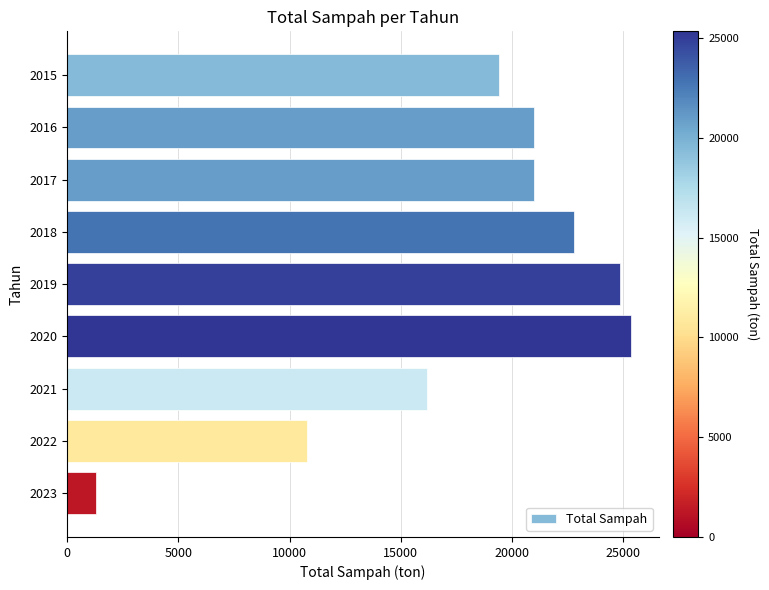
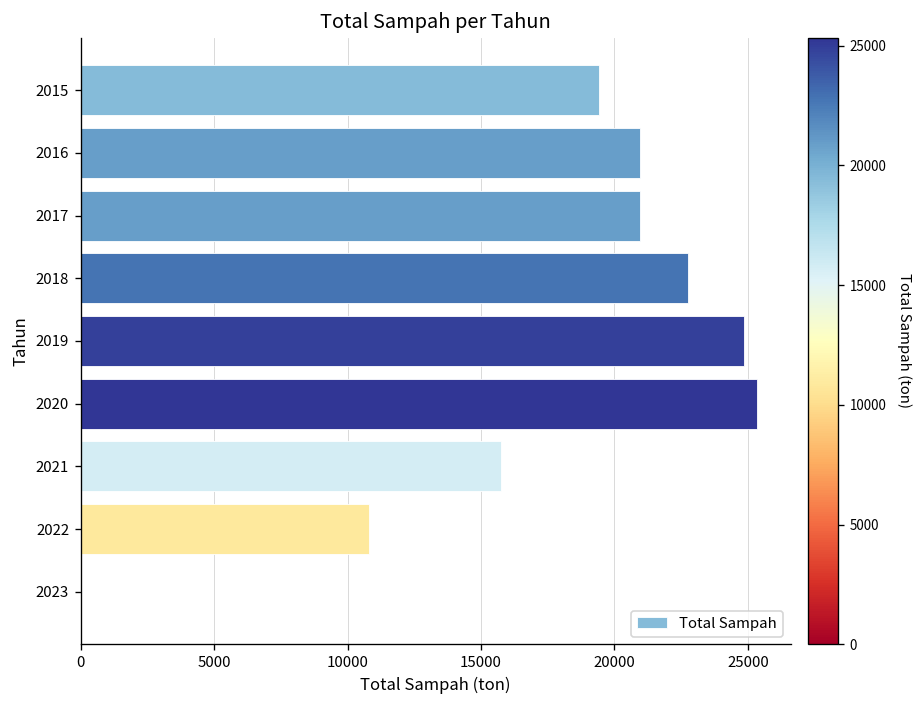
  {
    "2015": 19400,
    "2016": 21000,
    "2017": 21000,
    "2018": 22800,
    "2019": 24900,
    "2020": 25300,
-   "2021": 16200,
+   "2021": 15700,
    "2022": 10800,
-   "2023": 1300
+   "2023": 0
  }
